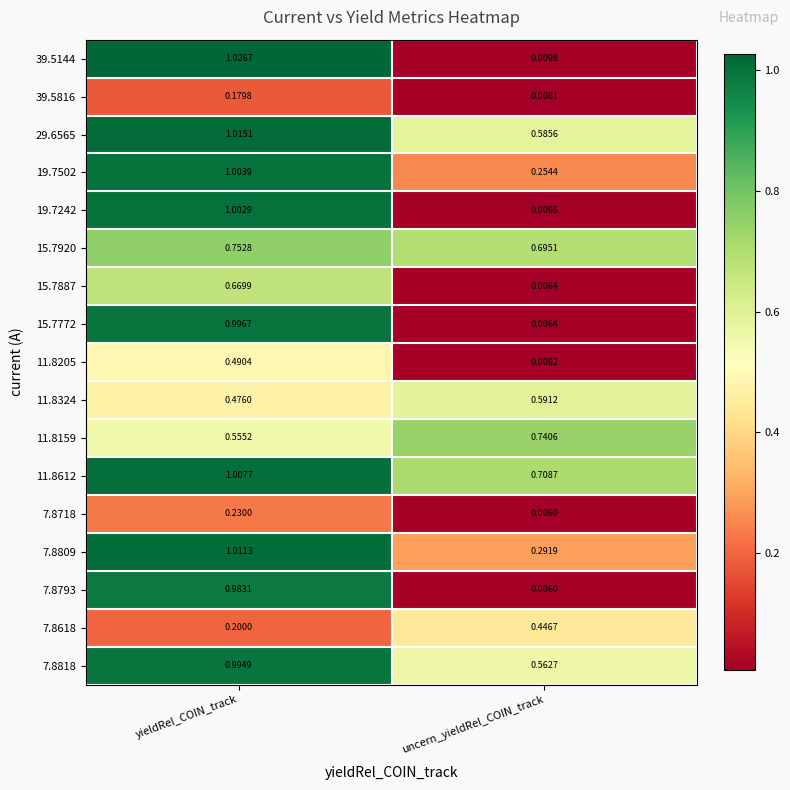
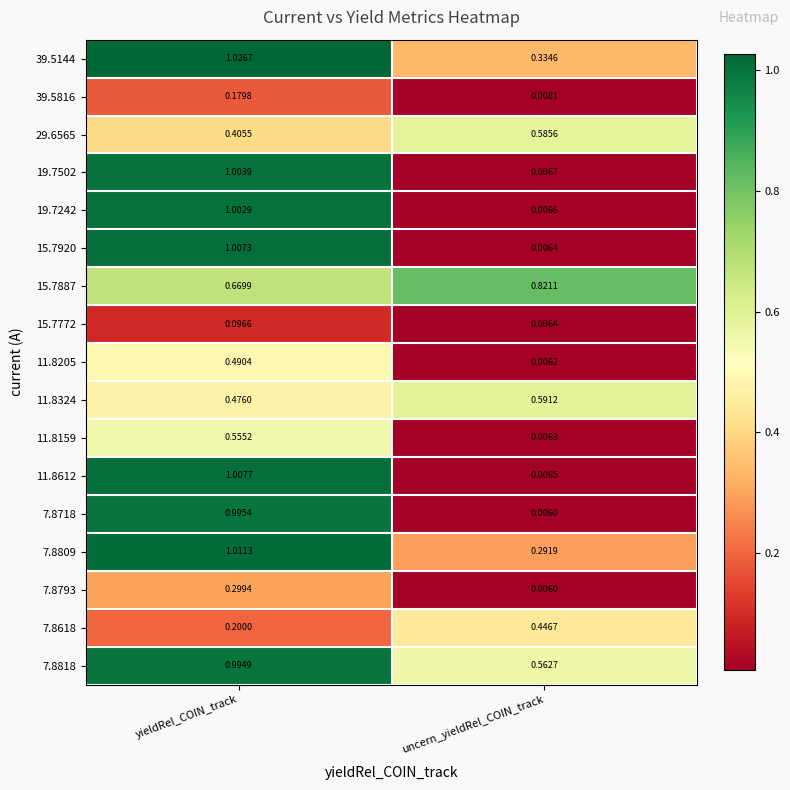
  {
    "39.5144": {
      "yieldRel_COIN_track": 1.0267,
-     "uncern_yieldRel_COIN_track": 0.0098
+     "uncern_yieldRel_COIN_track": 0.3346
    },
    "39.5816": {
      "yieldRel_COIN_track": 0.1798,
      "uncern_yieldRel_COIN_track": 0.0081
    },
    "29.6565": {
-     "yieldRel_COIN_track": 1.0151,
+     "yieldRel_COIN_track": 0.4055,
      "uncern_yieldRel_COIN_track": 0.5856
    },
    "19.7502": {
      "yieldRel_COIN_track": 1.0039,
-     "uncern_yieldRel_COIN_track": 0.2544
+     "uncern_yieldRel_COIN_track": 0.0067
    },
    "19.7242": {
      "yieldRel_COIN_track": 1.0029,
      "uncern_yieldRel_COIN_track": 0.0066
    },
    "15.7920": {
-     "yieldRel_COIN_track": 0.7528,
-     "uncern_yieldRel_COIN_track": 0.6951
+     "yieldRel_COIN_track": 1.0073,
+     "uncern_yieldRel_COIN_track": 0.0064
    },
    "15.7887": {
      "yieldRel_COIN_track": 0.6699,
-     "uncern_yieldRel_COIN_track": 0.0064
+     "uncern_yieldRel_COIN_track": 0.8211
    },
    "15.7772": {
-     "yieldRel_COIN_track": 0.9967,
+     "yieldRel_COIN_track": 0.0966,
      "uncern_yieldRel_COIN_track": 0.0064
    },
    "11.8205": {
      "yieldRel_COIN_track": 0.4904,
      "uncern_yieldRel_COIN_track": 0.0062
    },
    "11.8324": {
      "yieldRel_COIN_track": 0.4760,
      "uncern_yieldRel_COIN_track": 0.5912
    },
    "11.8159": {
      "yieldRel_COIN_track": 0.5552,
-     "uncern_yieldRel_COIN_track": 0.7406
+     "uncern_yieldRel_COIN_track": 0.0063
    },
    "11.8612": {
      "yieldRel_COIN_track": 1.0077,
-     "uncern_yieldRel_COIN_track": 0.7087
+     "uncern_yieldRel_COIN_track": 0.0065
    },
    "7.8718": {
-     "yieldRel_COIN_track": 0.2300,
+     "yieldRel_COIN_track": 0.9954,
      "uncern_yieldRel_COIN_track": 0.0060
    },
    "7.8809": {
      "yieldRel_COIN_track": 1.0113,
      "uncern_yieldRel_COIN_track": 0.2919
    },
    "7.8793": {
-     "yieldRel_COIN_track": 0.9831,
+     "yieldRel_COIN_track": 0.2994,
      "uncern_yieldRel_COIN_track": 0.0060
    },
    "7.8618": {
      "yieldRel_COIN_track": 0.2000,
      "uncern_yieldRel_COIN_track": 0.4467
    },
    "7.8818": {
      "yieldRel_COIN_track": 0.9949,
      "uncern_yieldRel_COIN_track": 0.5627
    }
  }
